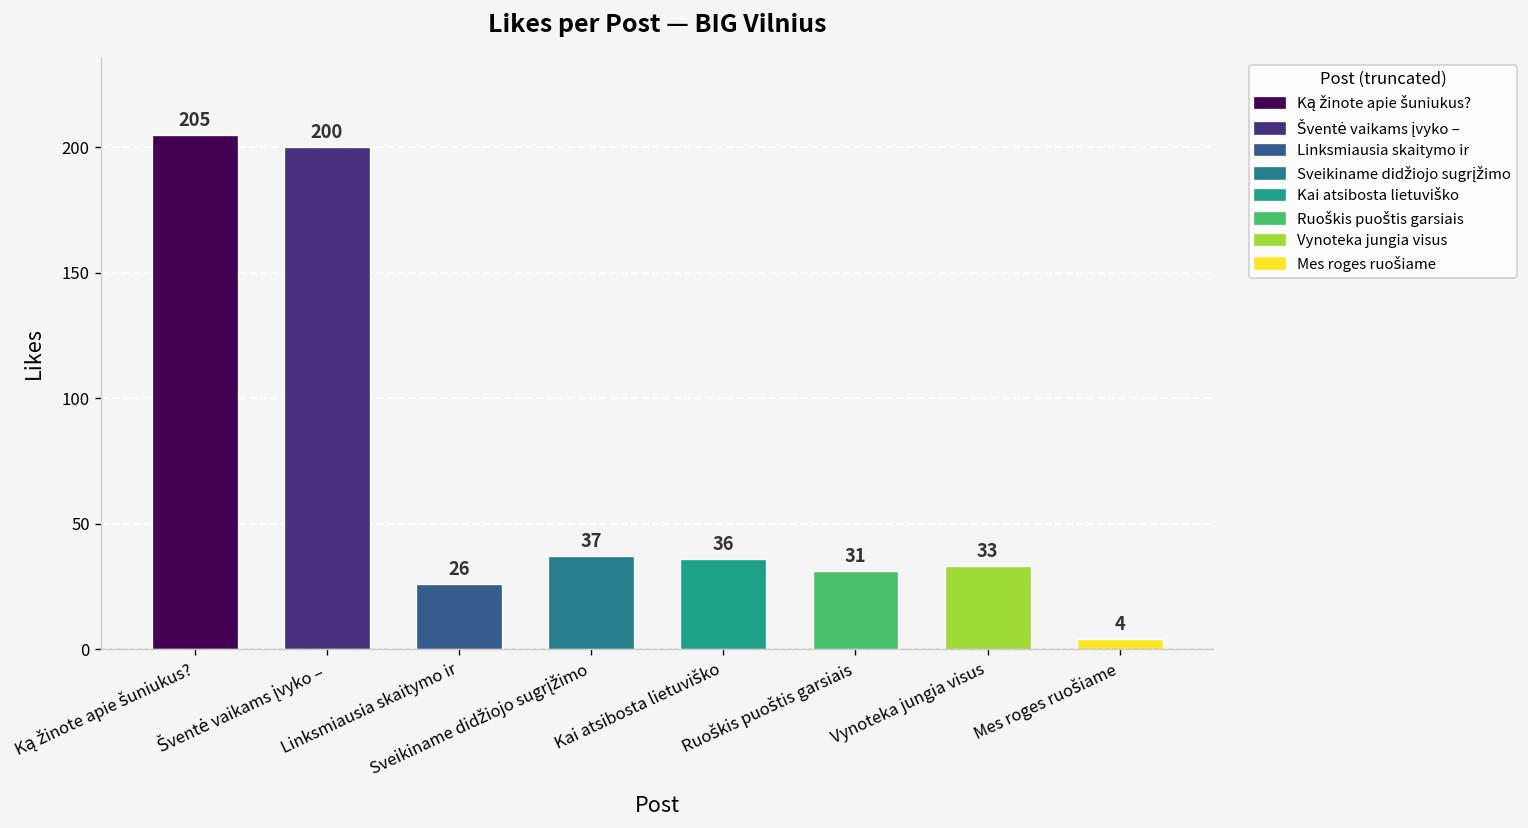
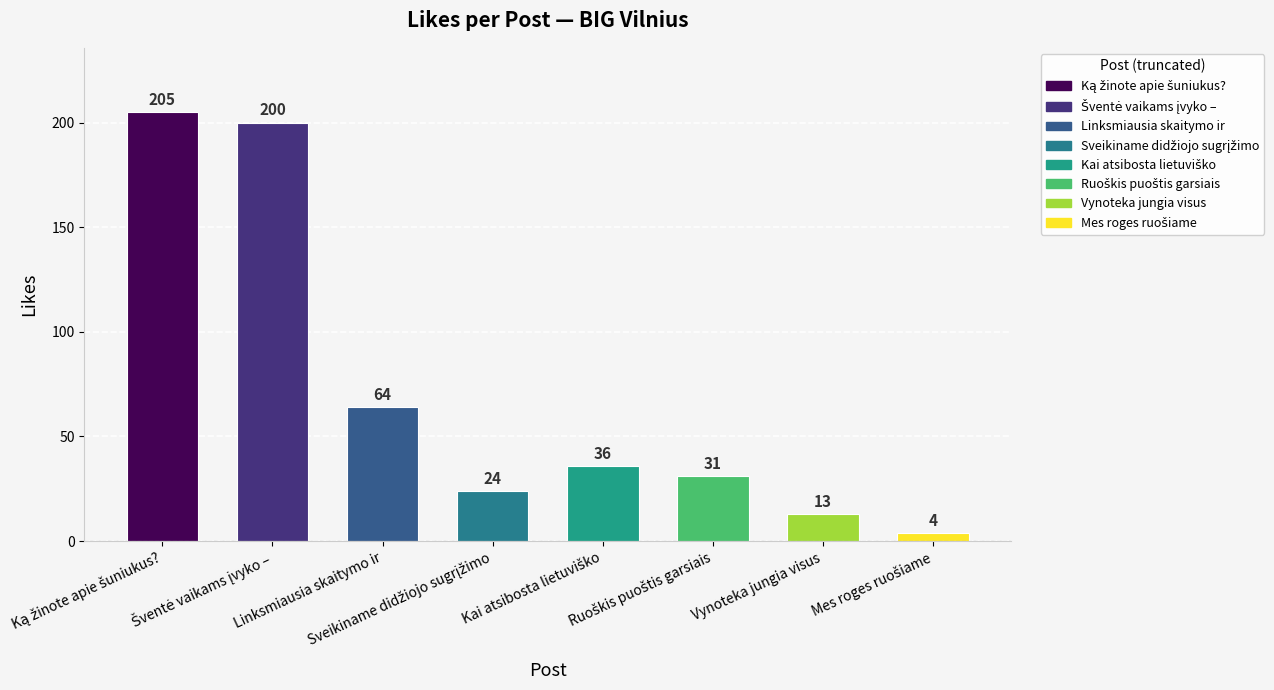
  {
    "Ką žinote apie šuniukus?": 205,
    "Šventė vaikams įvyko –": 200,
-   "Linksmiausia skaitymo ir": 26,
-   "Sveikiname didžiojo sugrįžimo": 37,
+   "Linksmiausia skaitymo ir": 64,
+   "Sveikiname didžiojo sugrįžimo": 24,
    "Kai atsibosta lietuviško": 36,
    "Ruoškis puoštis garsiais": 31,
-   "Vynoteka jungia visus": 33,
+   "Vynoteka jungia visus": 13,
    "Mes roges ruošiame": 4
  }
